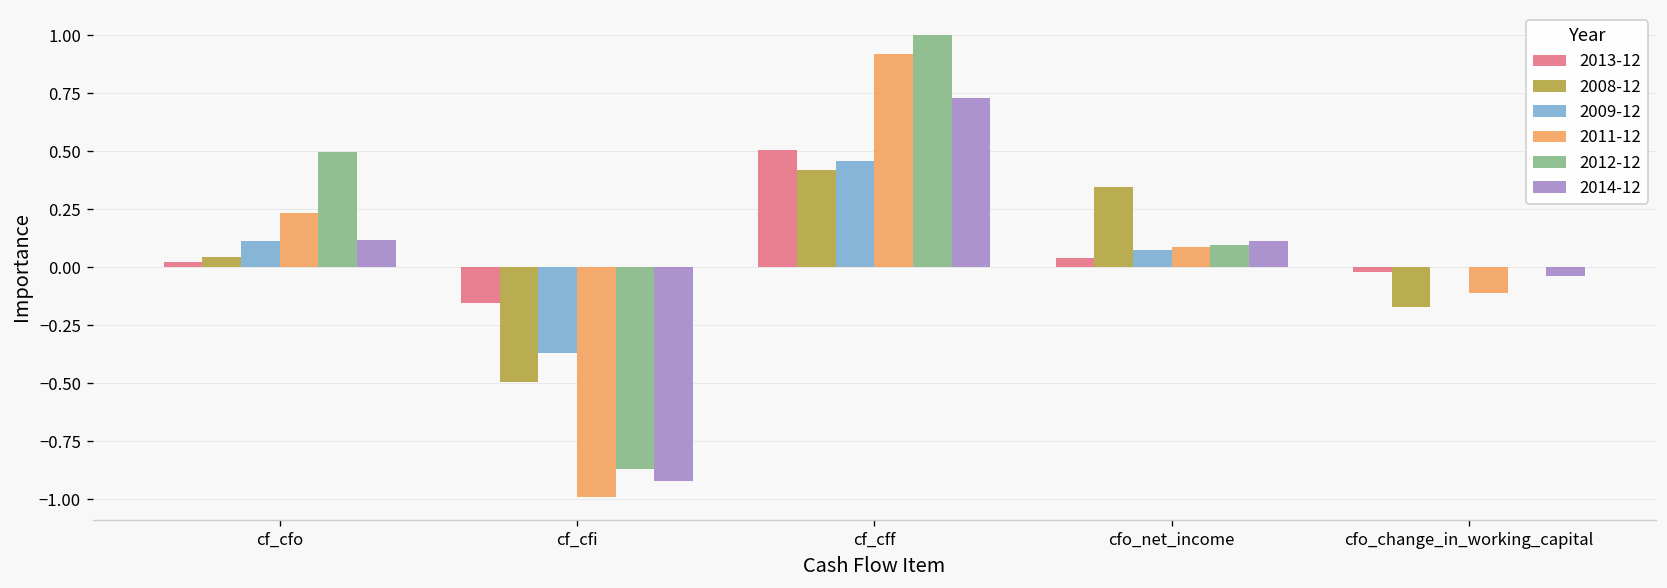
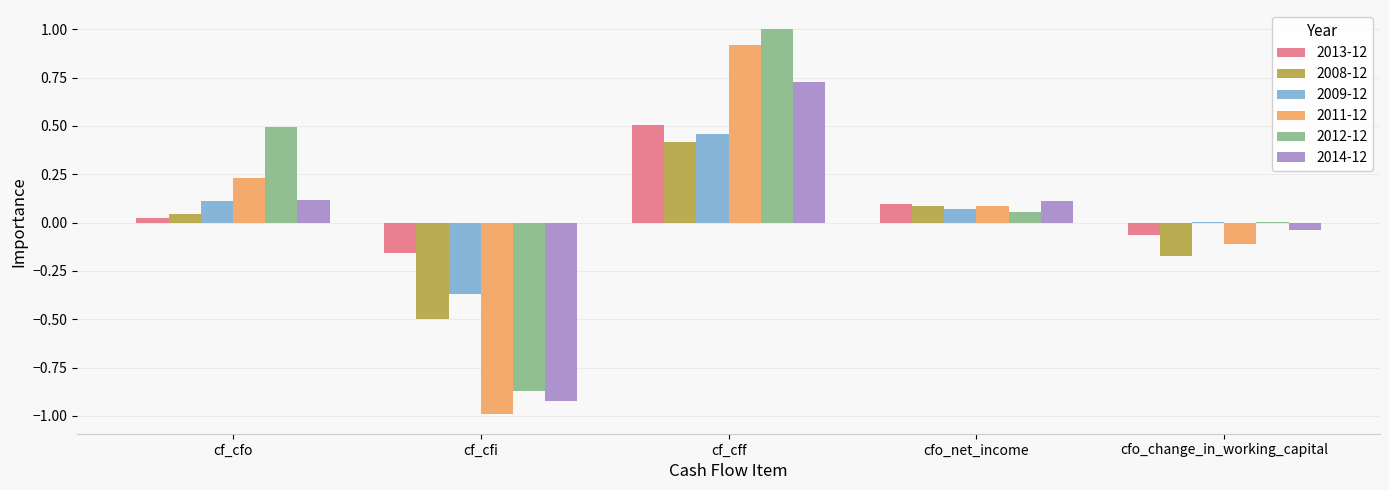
  {
    "2013-12": {
      "cf_cfo": 0.02,
      "cf_cfi": -0.16,
      "cf_cff": 0.50,
-     "cfo_net_income": 0.04,
-     "cfo_change_in_working_capital": -0.02
+     "cfo_net_income": 0.10,
+     "cfo_change_in_working_capital": -0.07
    },
    "2008-12": {
      "cf_cfo": 0.05,
      "cf_cfi": -0.50,
      "cf_cff": 0.42,
-     "cfo_net_income": 0.35,
+     "cfo_net_income": 0.08,
      "cfo_change_in_working_capital": -0.17
    },
    "2011-12": {
      "cf_cfo": 0.23,
      "cf_cfi": -0.99,
      "cf_cff": 0.92,
      "cfo_net_income": 0.09,
      "cfo_change_in_working_capital": -0.11
    },
    "2012-12": {
      "cf_cfo": 0.50,
      "cf_cfi": -0.87,
      "cf_cff": 1.00,
-     "cfo_net_income": 0.10
+     "cfo_net_income": 0.05
    }
  }
